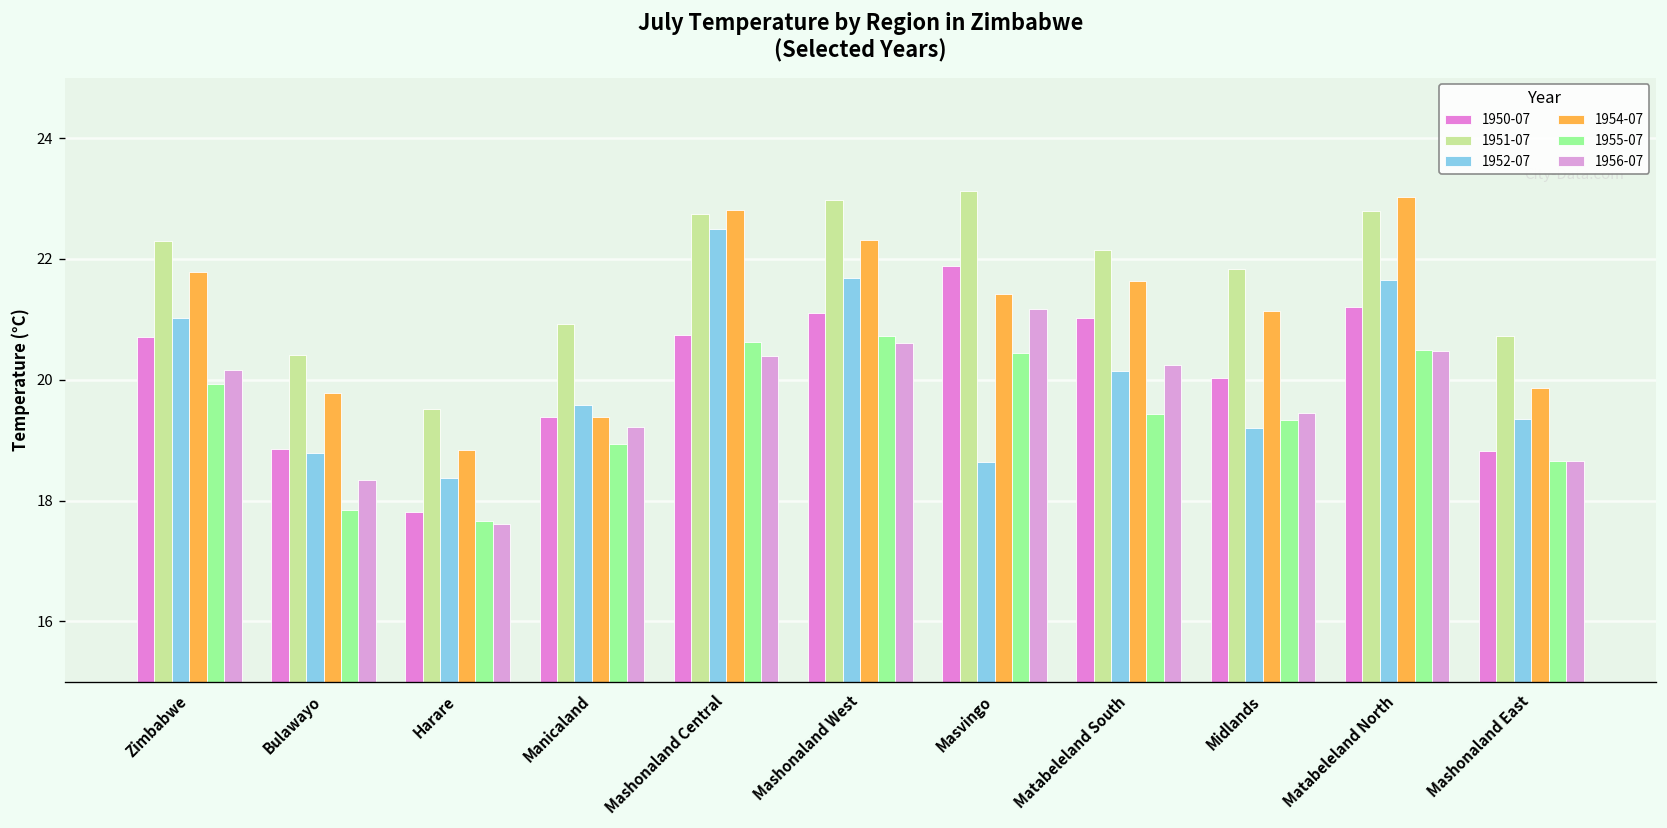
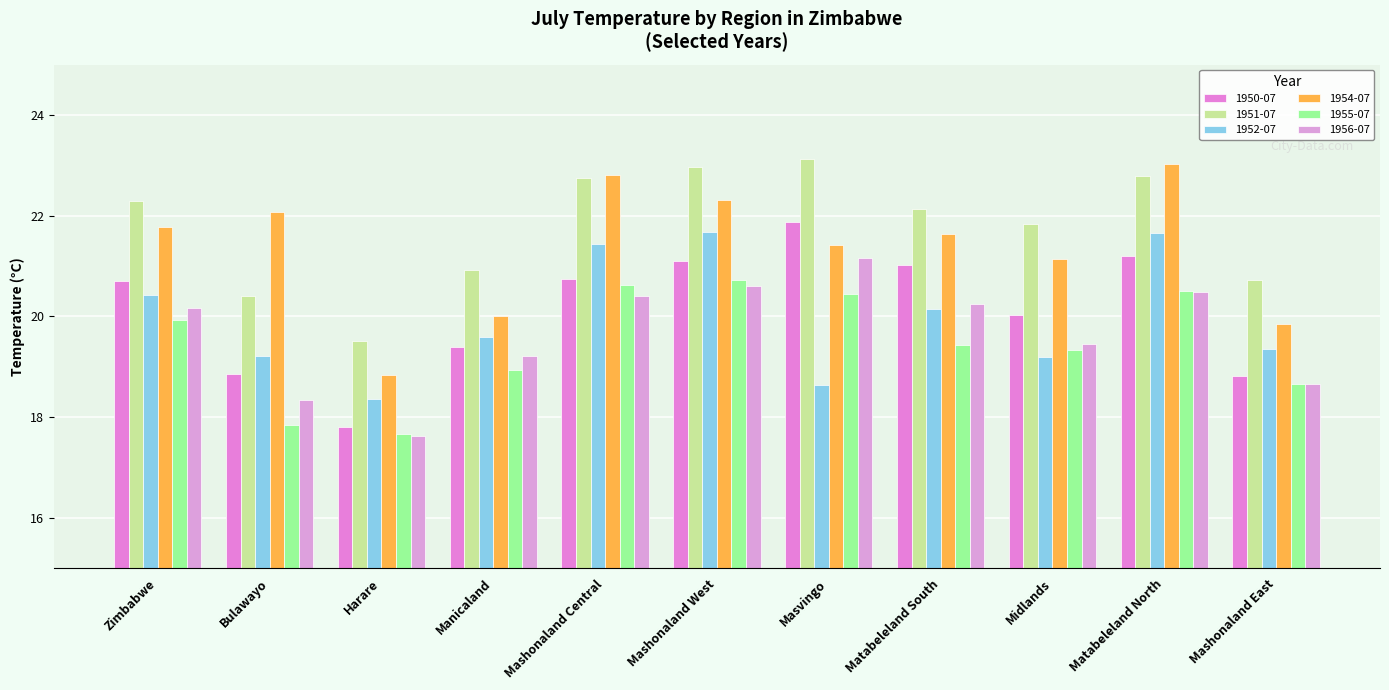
  {
    "1952-07": {
-     "Zimbabwe": 21.0,
-     "Bulawayo": 18.8,
+     "Zimbabwe": 20.4,
+     "Bulawayo": 19.2,
      "Harare": 18.4,
      "Manicaland": 19.6,
-     "Mashonaland Central": 22.5,
+     "Mashonaland Central": 21.4,
      "Mashonaland West": 21.7,
      "Masvingo": 18.6,
      "Matabeleland South": 20.1,
      "Midlands": 19.2,
      "Matabeleland North": 21.7,
      "Mashonaland East": 19.4
    },
    "1954-07": {
      "Zimbabwe": 21.8,
-     "Bulawayo": 19.8,
+     "Bulawayo": 22.1,
      "Harare": 18.8,
-     "Manicaland": 19.4,
+     "Manicaland": 20.0,
      "Mashonaland Central": 22.8,
      "Mashonaland West": 22.3,
      "Masvingo": 21.4,
      "Matabeleland South": 21.6,
      "Midlands": 21.1,
      "Matabeleland North": 23.0,
      "Mashonaland East": 19.9
    }
  }
